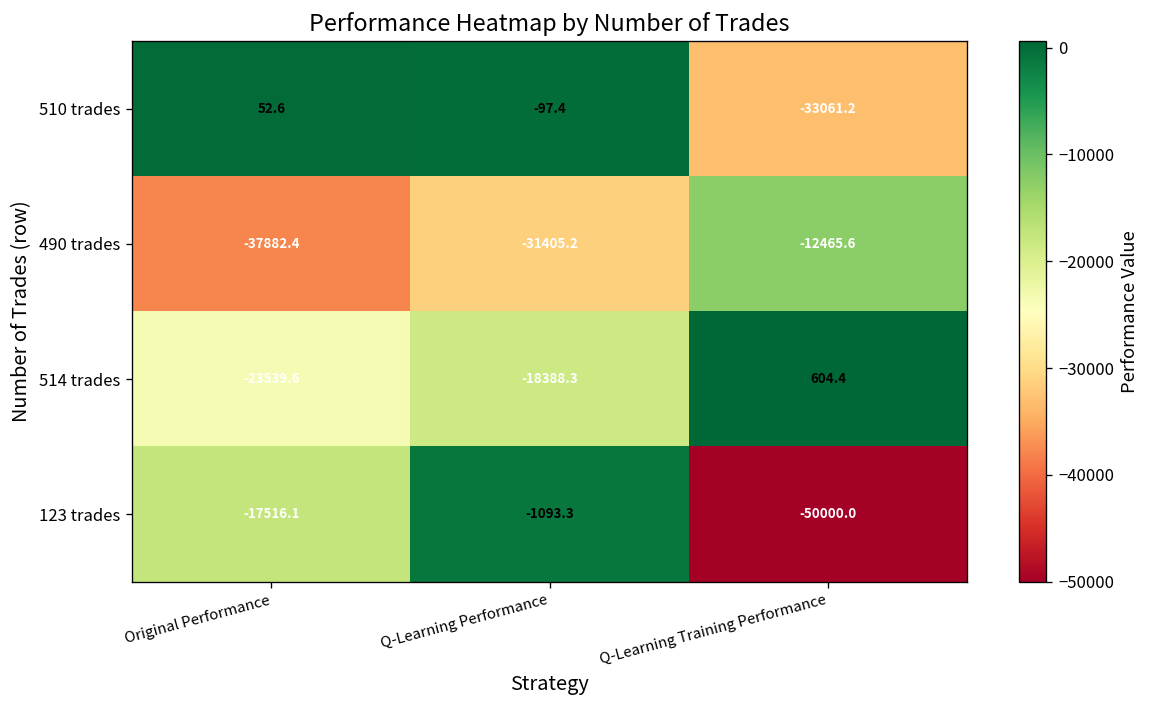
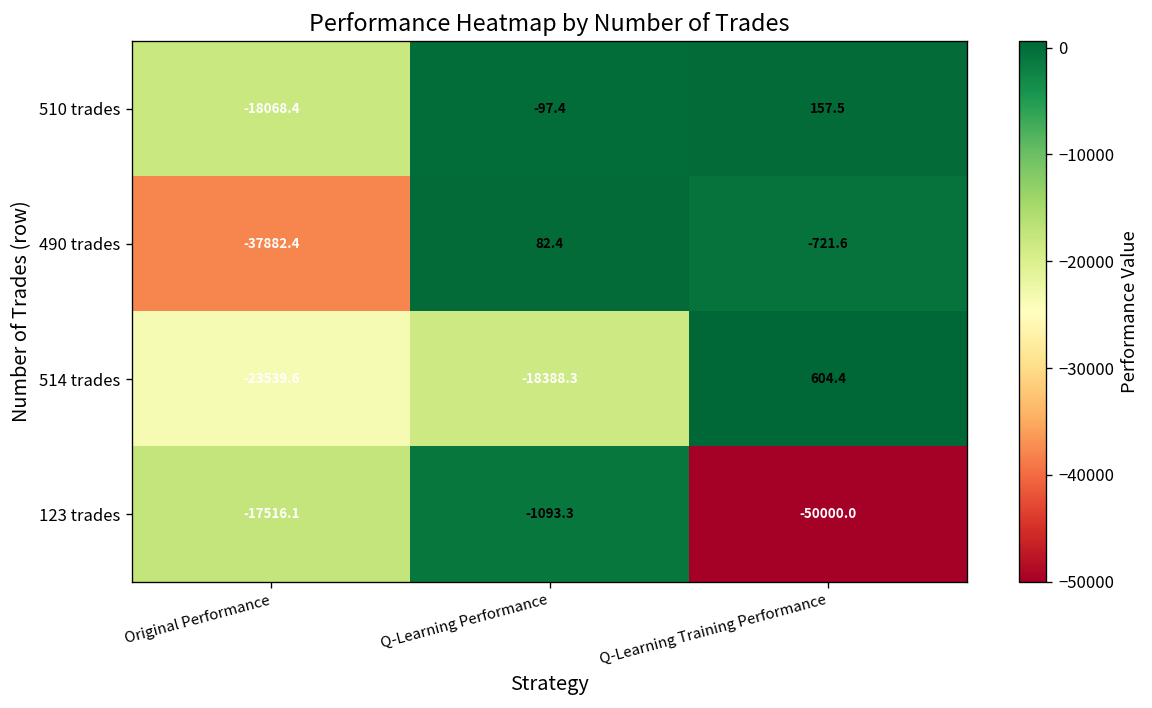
  {
    "510 trades": {
-     "Original Performance": 52.6,
+     "Original Performance": -18068.4,
      "Q-Learning Performance": -97.4,
-     "Q-Learning Training Performance": -33061.2
+     "Q-Learning Training Performance": 157.5
    },
    "490 trades": {
      "Original Performance": -37882.4,
-     "Q-Learning Performance": -31405.2,
-     "Q-Learning Training Performance": -12465.6
+     "Q-Learning Performance": 82.4,
+     "Q-Learning Training Performance": -721.6
    },
    "514 trades": {
      "Original Performance": -23539.6,
      "Q-Learning Performance": -18388.3,
      "Q-Learning Training Performance": 604.4
    },
    "123 trades": {
      "Original Performance": -17516.1,
      "Q-Learning Performance": -1093.3,
      "Q-Learning Training Performance": -50000.0
    }
  }
